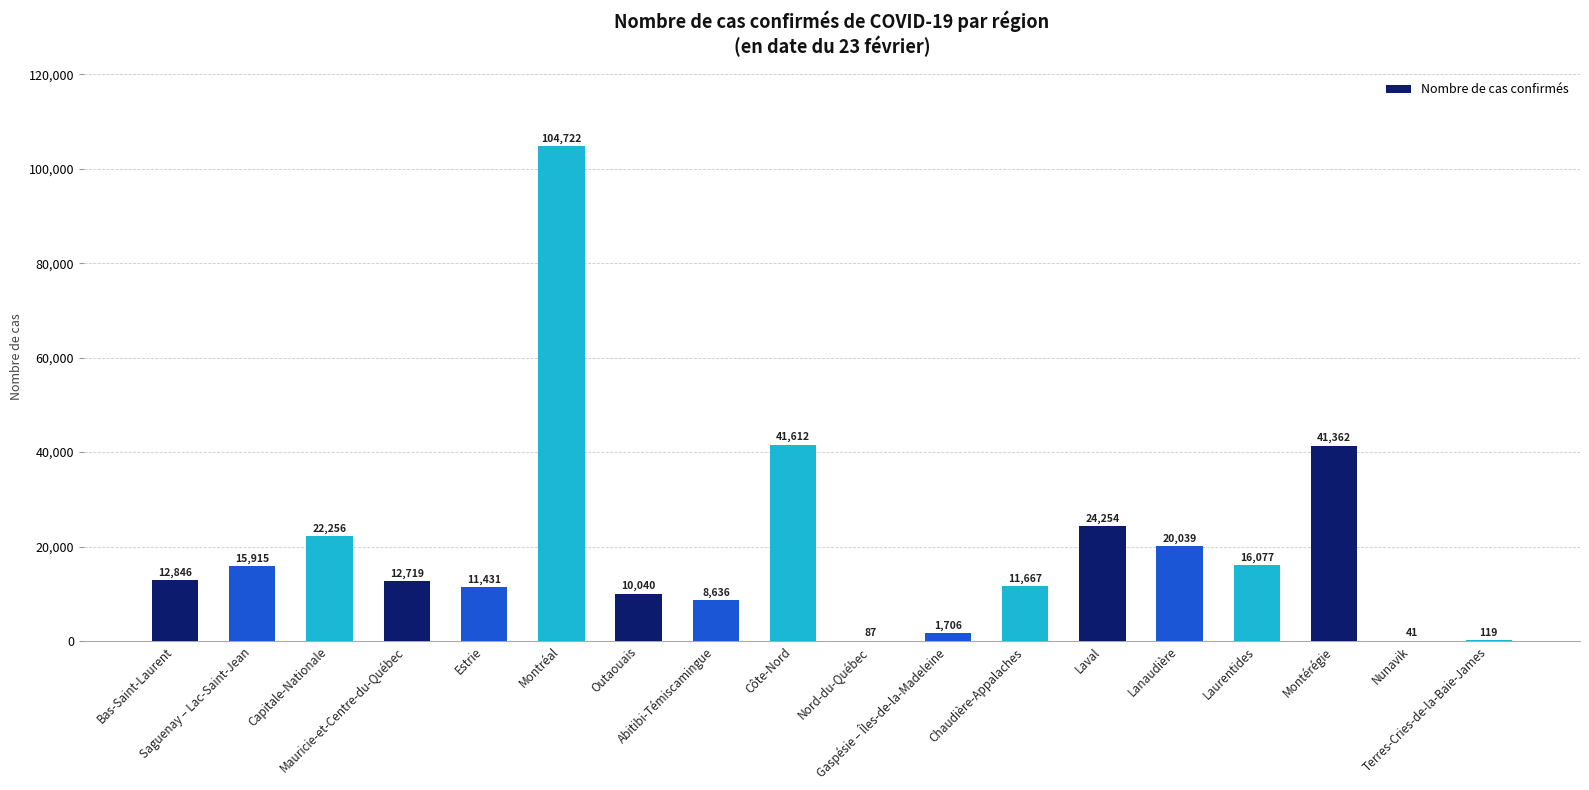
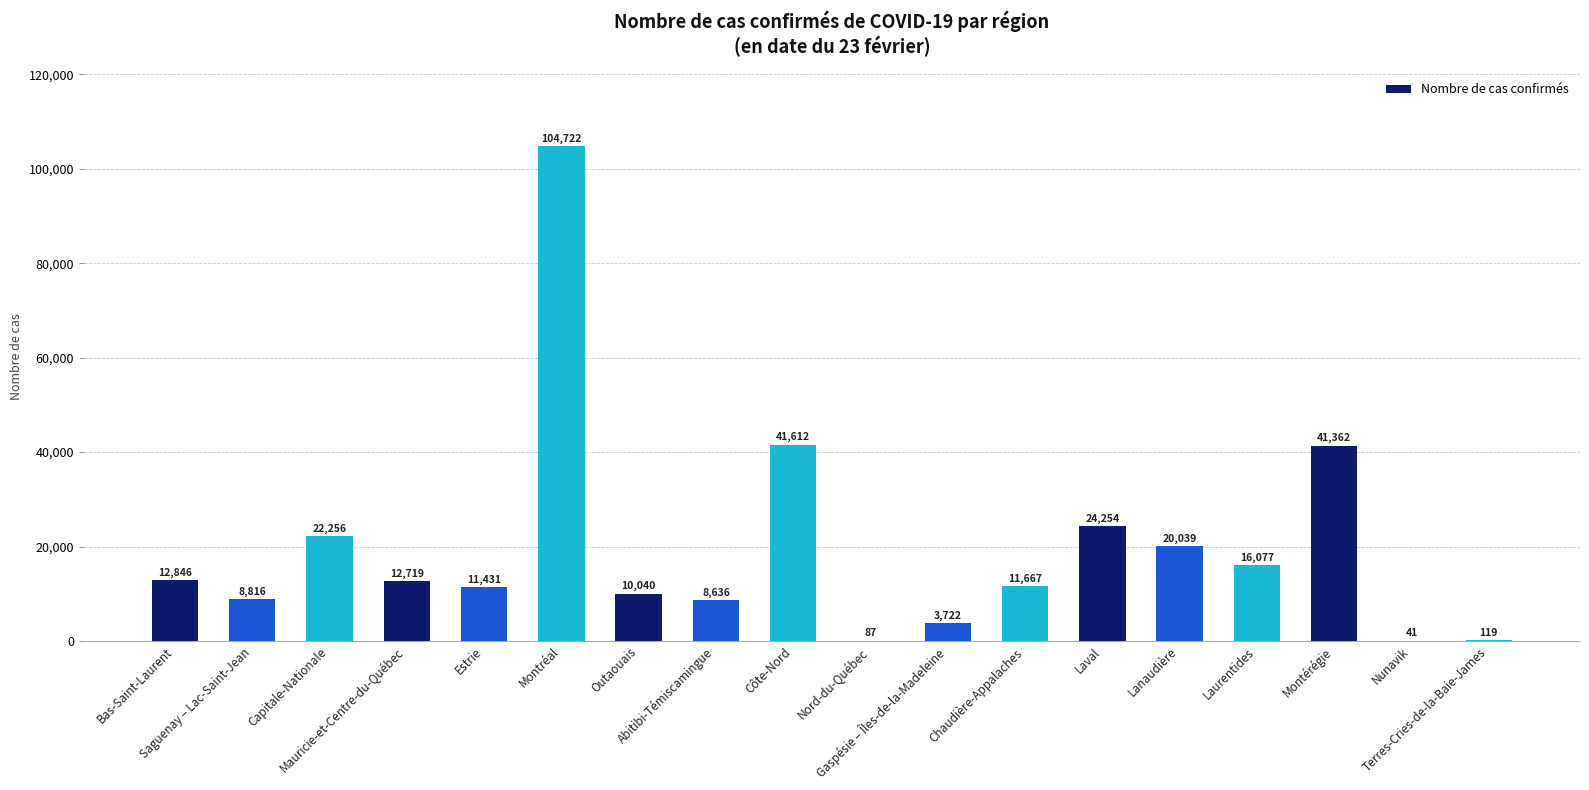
  {
    "Bas-Saint-Laurent": "12,846",
-   "Saguenay – Lac-Saint-Jean": "15,915",
+   "Saguenay – Lac-Saint-Jean": "8,816",
    "Capitale-Nationale": "22,256",
    "Mauricie-et-Centre-du-Québec": "12,719",
    "Estrie": "11,431",
    "Montréal": "104,722",
    "Outaouais": "10,040",
    "Abitibi-Témiscamingue": "8,636",
    "Côte-Nord": "41,612",
    "Nord-du-Québec": "87",
-   "Gaspésie – Îles-de-la-Madeleine": "1,706",
+   "Gaspésie – Îles-de-la-Madeleine": "3,722",
    "Chaudière-Appalaches": "11,667",
    "Laval": "24,254",
    "Lanaudière": "20,039",
    "Laurentides": "16,077",
    "Montérégie": "41,362",
    "Nunavik": "41",
    "Terres-Cries-de-la-Baie-James": "119"
  }
